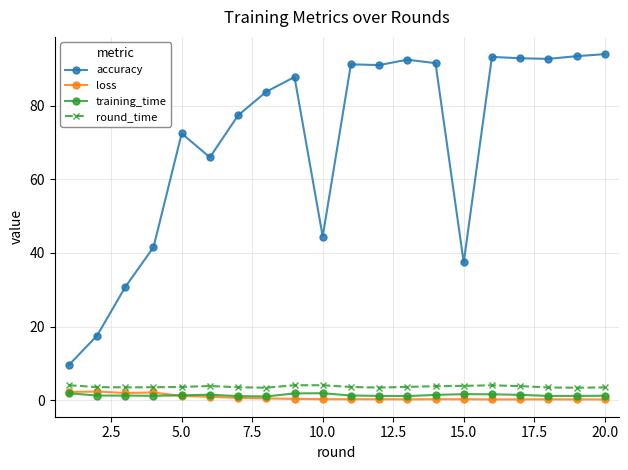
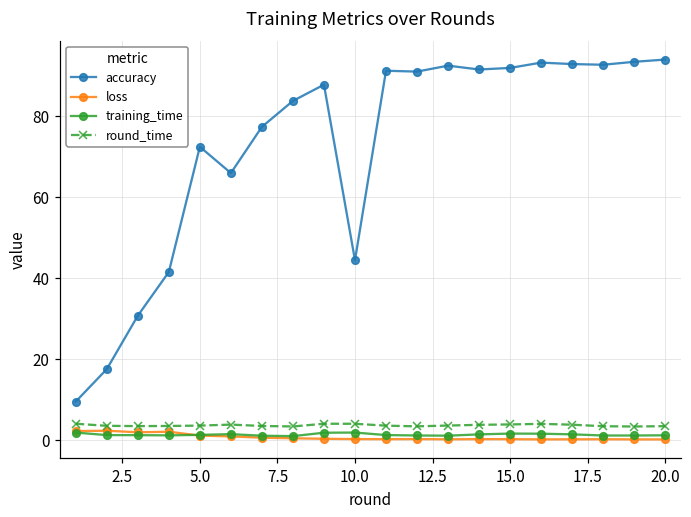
  {
    "accuracy": {
      "5.0": 72,
      "10.0": 44,
-     "15.0": 37,
+     "15.0": 92,
      "20.0": 94
    },
    "loss": {
      "10.0": 0,
      "15.0": 0,
      "20.0": 0
    }
  }
